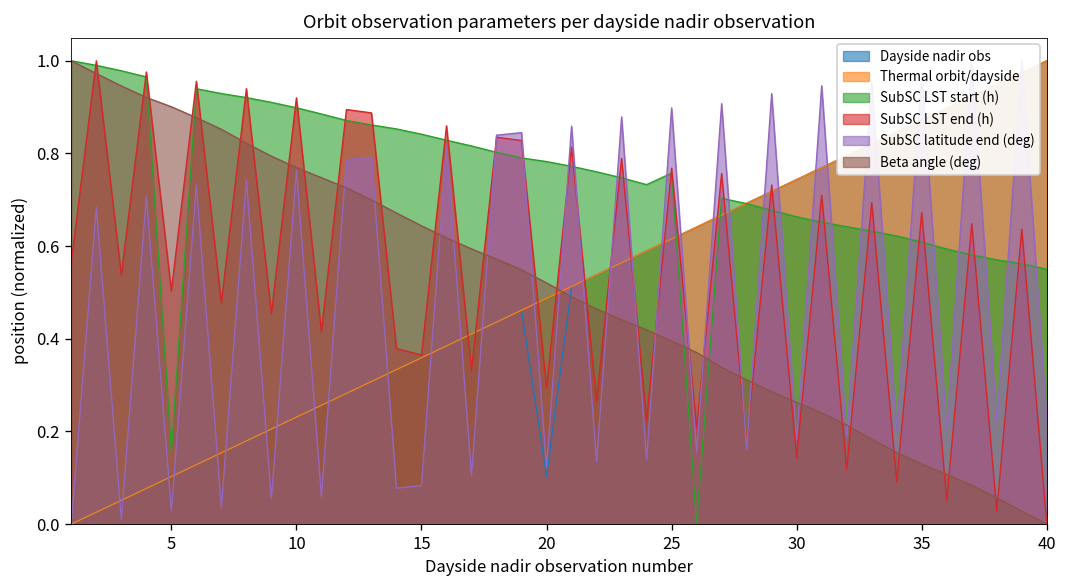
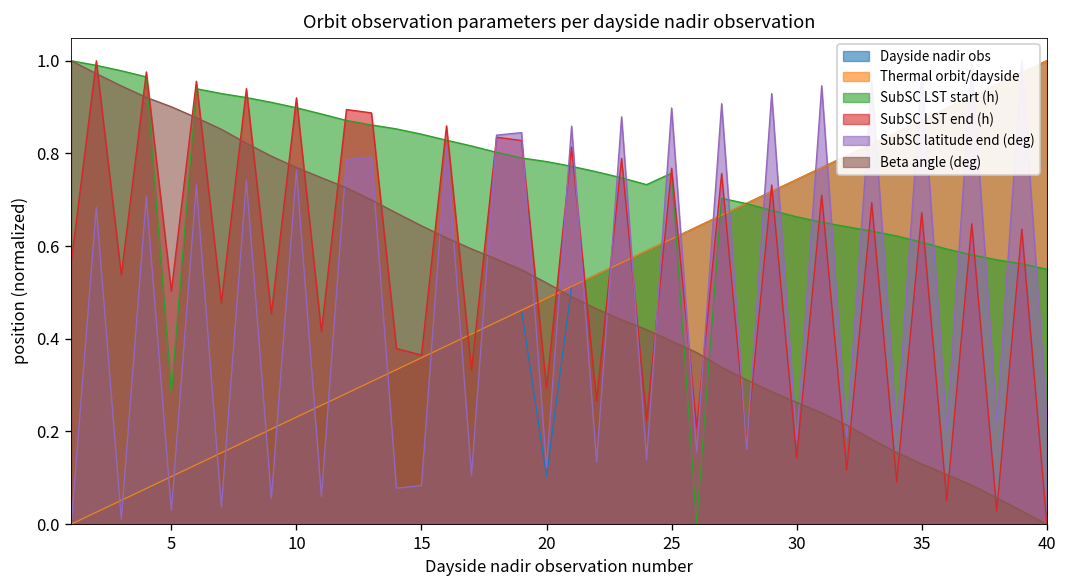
  {
    "Dayside nadir obs": {
      "20": 0.10
    },
    "Thermal orbit/dayside": {
      "20": 0.49
    },
    "SubSC LST start (h)": {
-     "5": 0.16,
+     "5": 0.28,
      "10": 0.90,
      "15": 0.84,
      "20": 0.78,
      "25": 0.76,
      "30": 0.66,
      "35": 0.61,
      "40": 0.55
    },
    "SubSC LST end (h)": {
      "5": 0.50,
      "10": 0.92,
      "20": 0.29,
      "25": 0.77,
      "30": 0.14,
      "35": 0.67
    },
    "SubSC latitude end (deg)": {
      "5": 0.03,
      "15": 0.08,
      "20": 0.12,
      "25": 0.90,
      "30": 0.18,
      "40": 0.23
    },
    "Beta angle (deg)": {
      "5": 0.90,
      "15": 0.64,
      "20": 0.52,
      "25": 0.39,
      "30": 0.26,
      "35": 0.13
    }
  }
